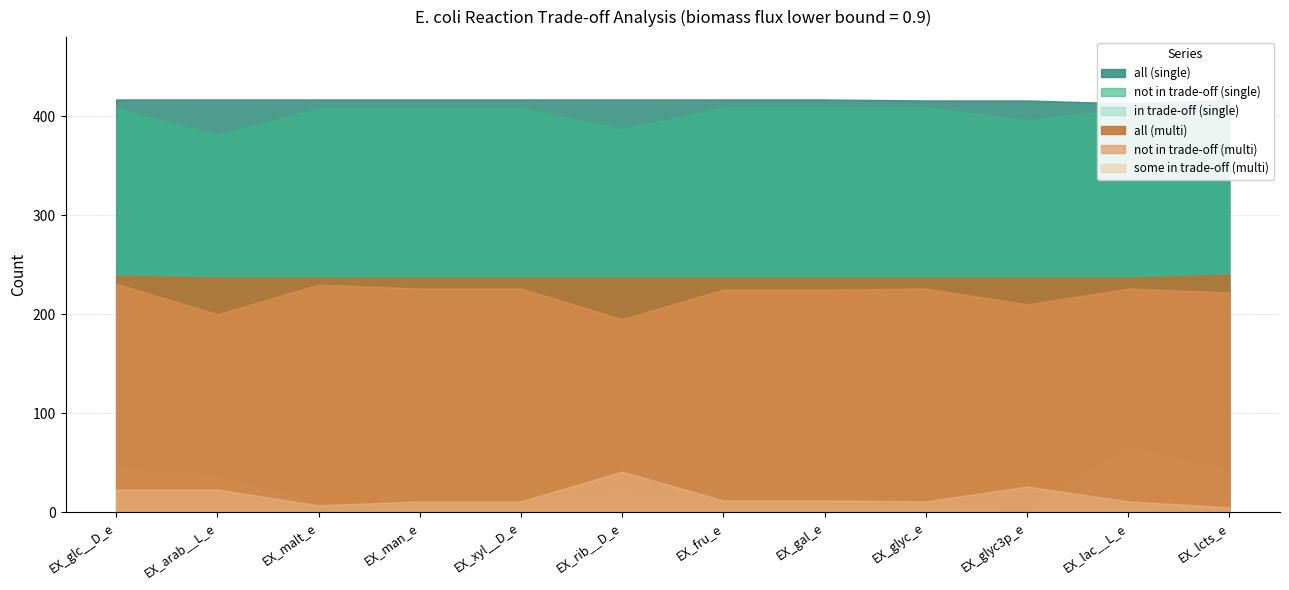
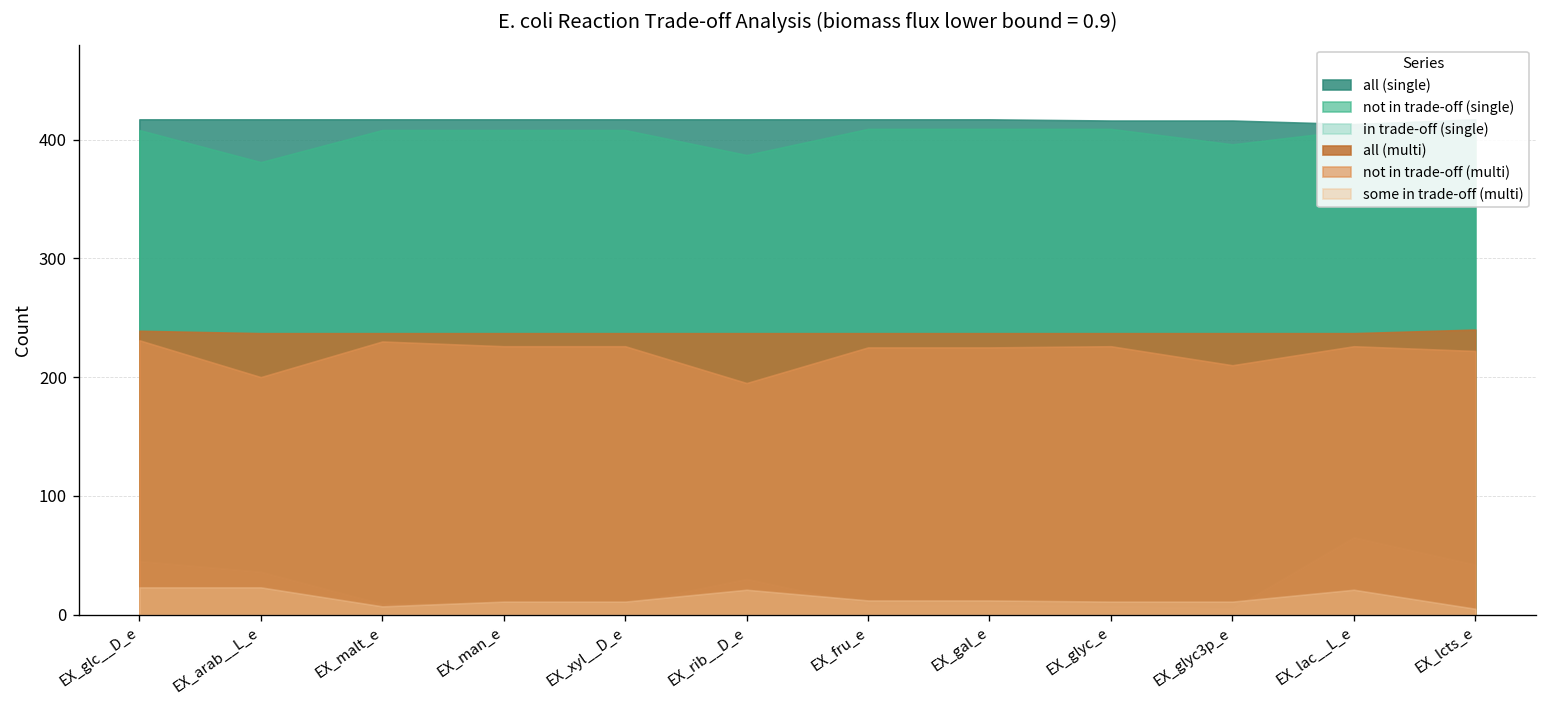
  {
    "in trade-off (single)": {
      "EX_glc__D_e": 50,
      "EX_arab__L_e": 40,
-     "EX_rib__D_e": 20,
+     "EX_rib__D_e": 30,
      "EX_fru_e": 10,
      "EX_gal_e": 10,
      "EX_glyc_e": 10,
      "EX_glyc3p_e": 10,
      "EX_lac__L_e": 70,
      "EX_lcts_e": 40
    },
    "some in trade-off (multi)": {
      "EX_glc__D_e": 20,
      "EX_arab__L_e": 20,
-     "EX_rib__D_e": 40,
+     "EX_rib__D_e": 20,
      "EX_fru_e": 10,
      "EX_gal_e": 10,
      "EX_glyc_e": 10,
-     "EX_glyc3p_e": 30,
-     "EX_lac__L_e": 10,
+     "EX_glyc3p_e": 10,
+     "EX_lac__L_e": 20,
      "EX_lcts_e": 10
    }
  }
